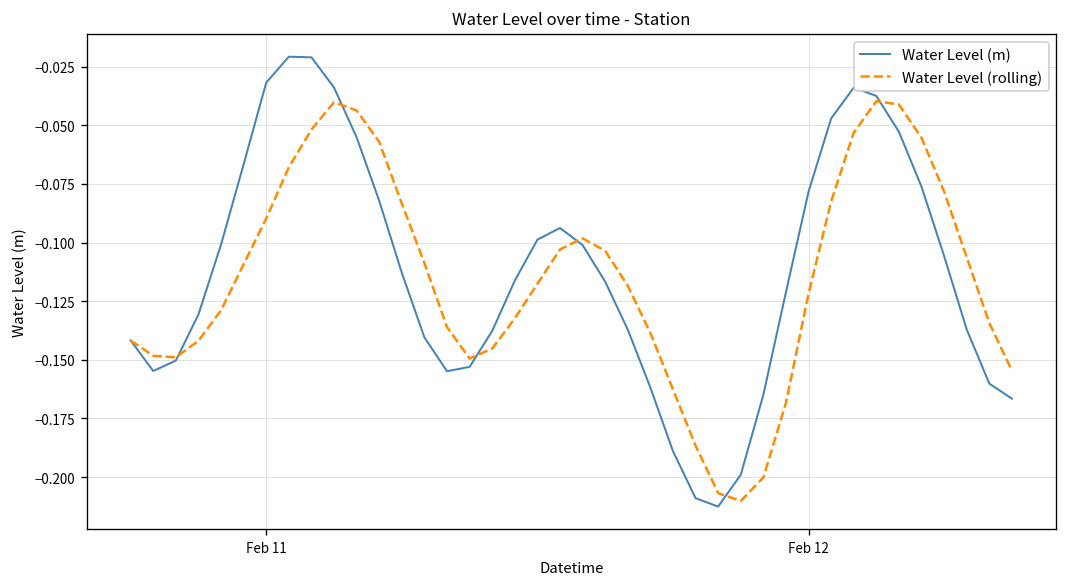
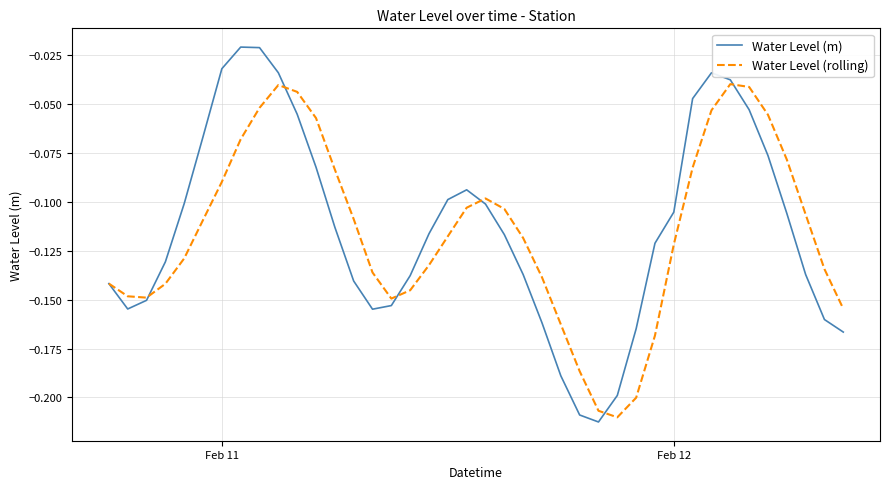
  {
    "Water Level (m)": {
      "Feb 11": -0.032,
-     "Feb 12": -0.078
+     "Feb 12": -0.105
    },
    "Water Level (rolling)": {
      "Feb 11": -0.090,
      "Feb 12": -0.122
    }
  }
